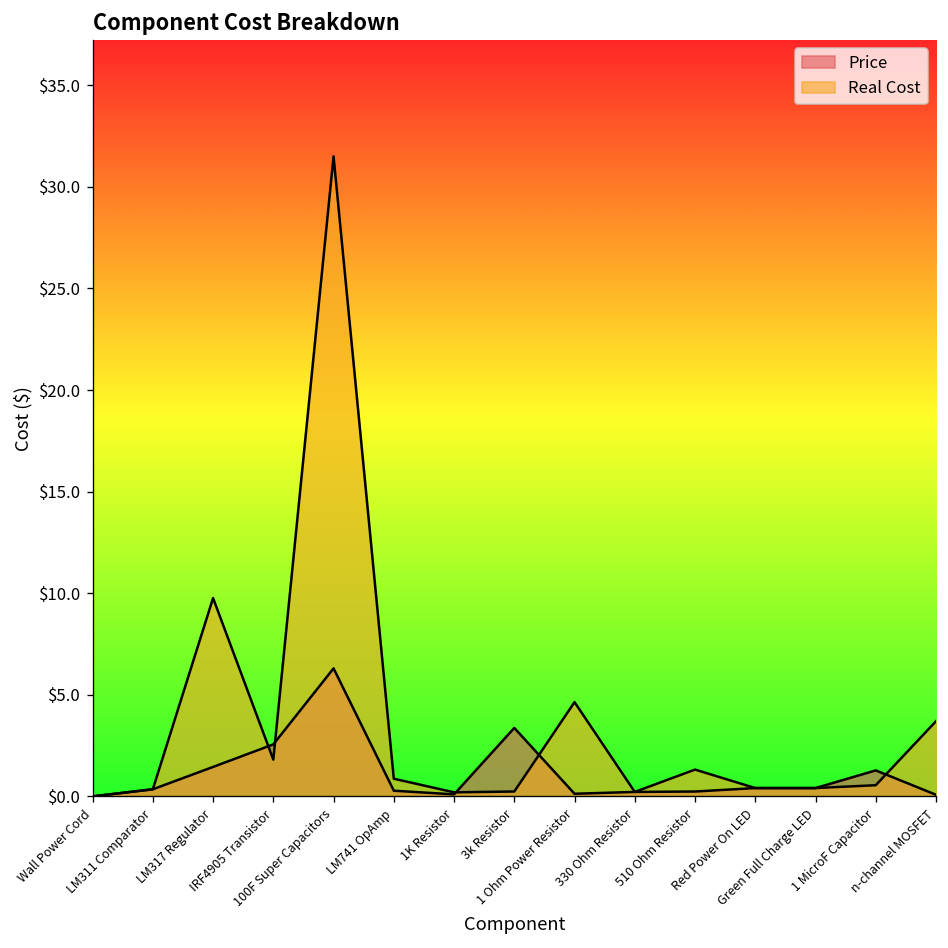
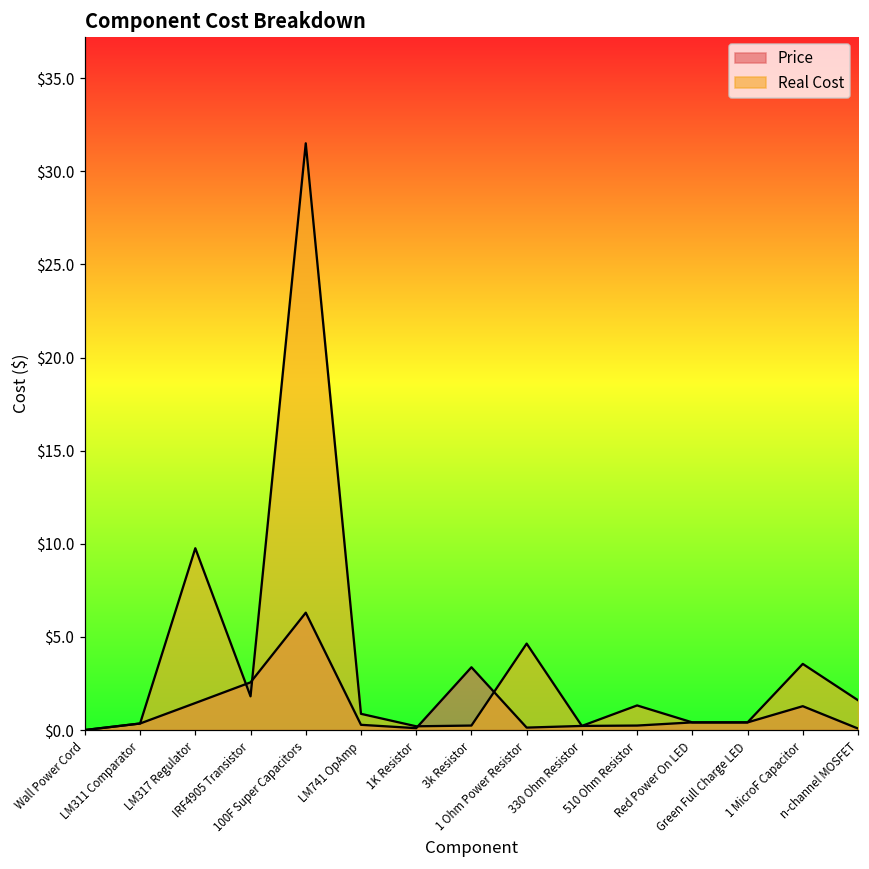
  {
    "Price": {
      "LM317 Regulator": "$1.5",
      "IRF4905 Transistor": "$2.6",
      "100F Super Capacitors": "$6.3",
      "LM741 OpAmp": "$0.3",
      "3k Resistor": "$3.4",
      "1 Ohm Power Resistor": "$0.1",
      "510 Ohm Resistor": "$0.2",
      "1 MicroF Capacitor": "$1.3",
      "n-channel MOSFET": "$0.1"
    },
    "Real Cost": {
      "LM317 Regulator": "$9.8",
      "IRF4905 Transistor": "$1.8",
      "100F Super Capacitors": "$31.5",
      "LM741 OpAmp": "$0.9",
      "3k Resistor": "$0.2",
      "1 Ohm Power Resistor": "$4.6",
      "510 Ohm Resistor": "$1.3",
-     "1 MicroF Capacitor": "$0.6",
-     "n-channel MOSFET": "$3.7"
+     "1 MicroF Capacitor": "$3.6",
+     "n-channel MOSFET": "$1.6"
    }
  }
